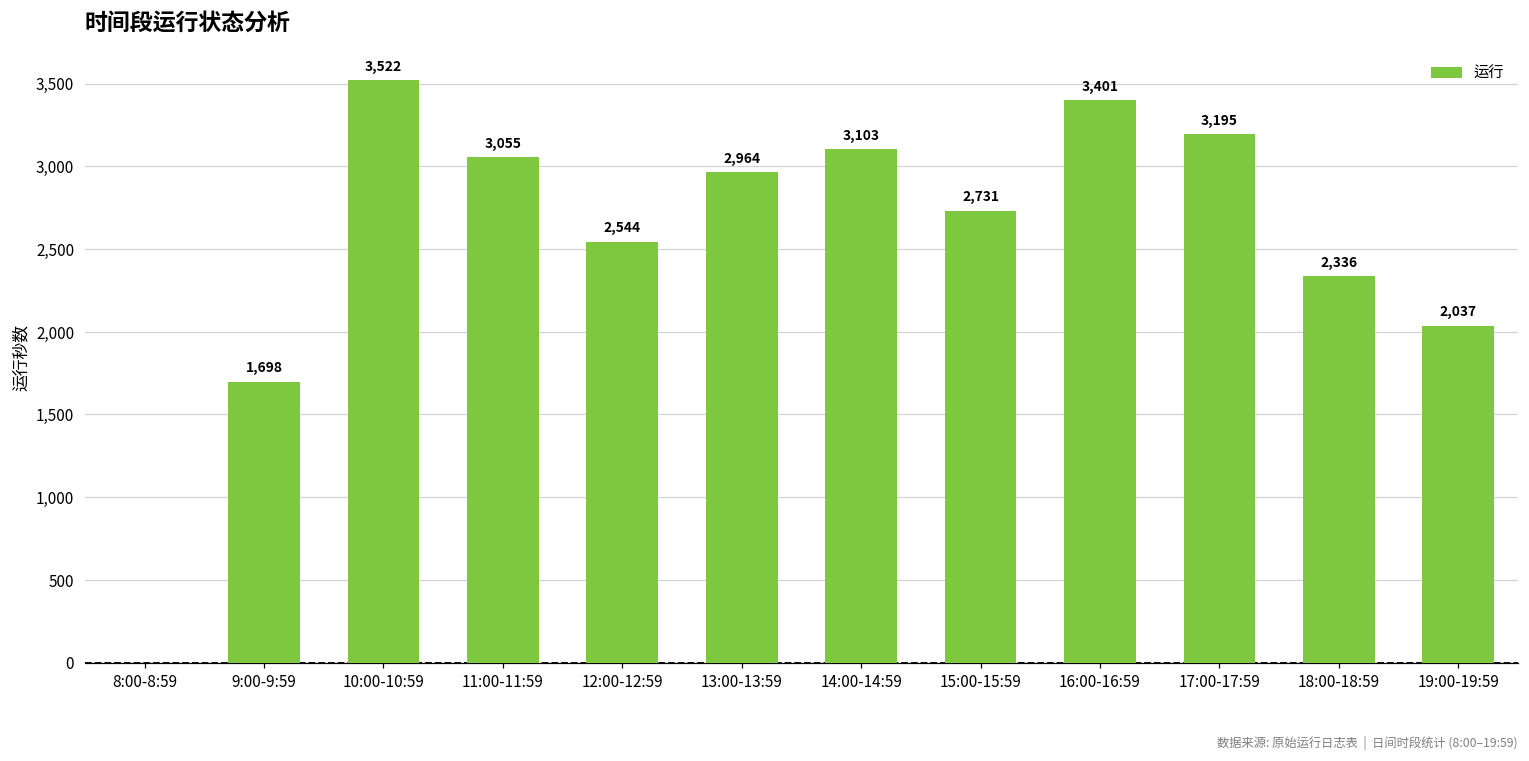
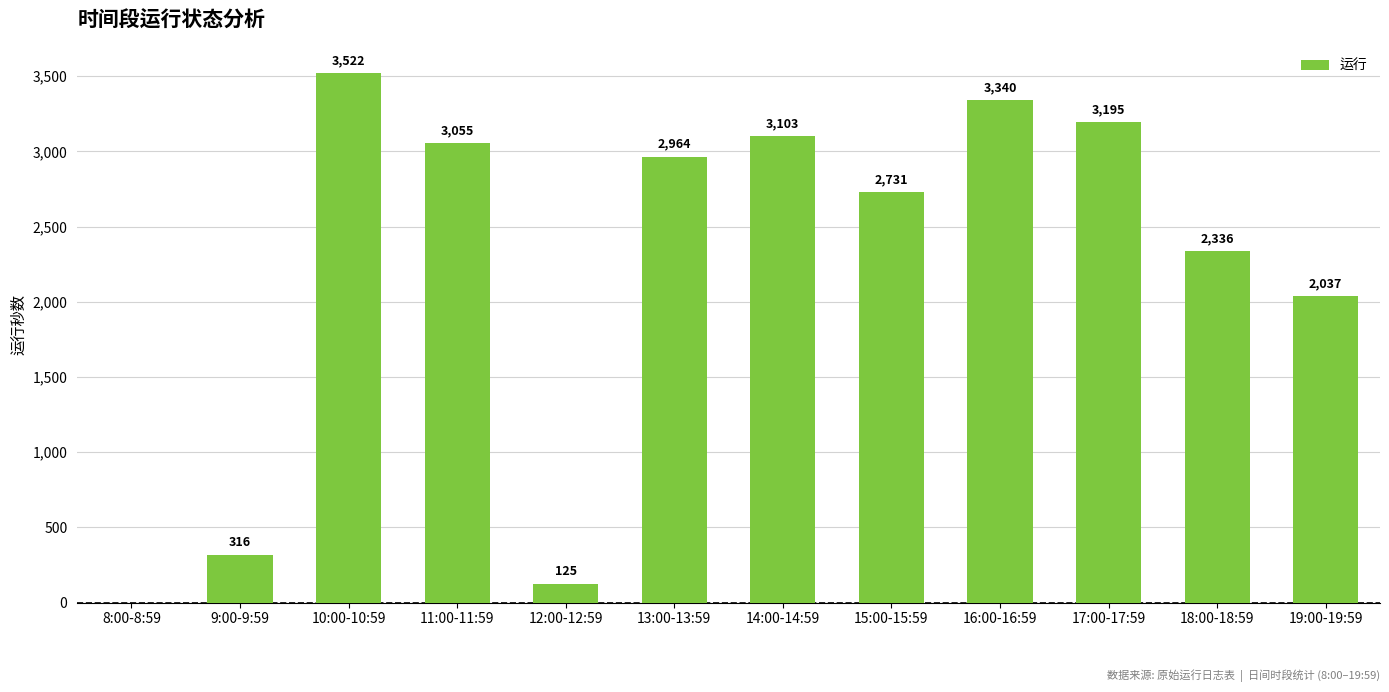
  {
-   "9:00-9:59": "1,698",
+   "9:00-9:59": "316",
    "10:00-10:59": "3,522",
    "11:00-11:59": "3,055",
-   "12:00-12:59": "2,544",
+   "12:00-12:59": "125",
    "13:00-13:59": "2,964",
    "14:00-14:59": "3,103",
    "15:00-15:59": "2,731",
-   "16:00-16:59": "3,401",
+   "16:00-16:59": "3,340",
    "17:00-17:59": "3,195",
    "18:00-18:59": "2,336",
    "19:00-19:59": "2,037"
  }
